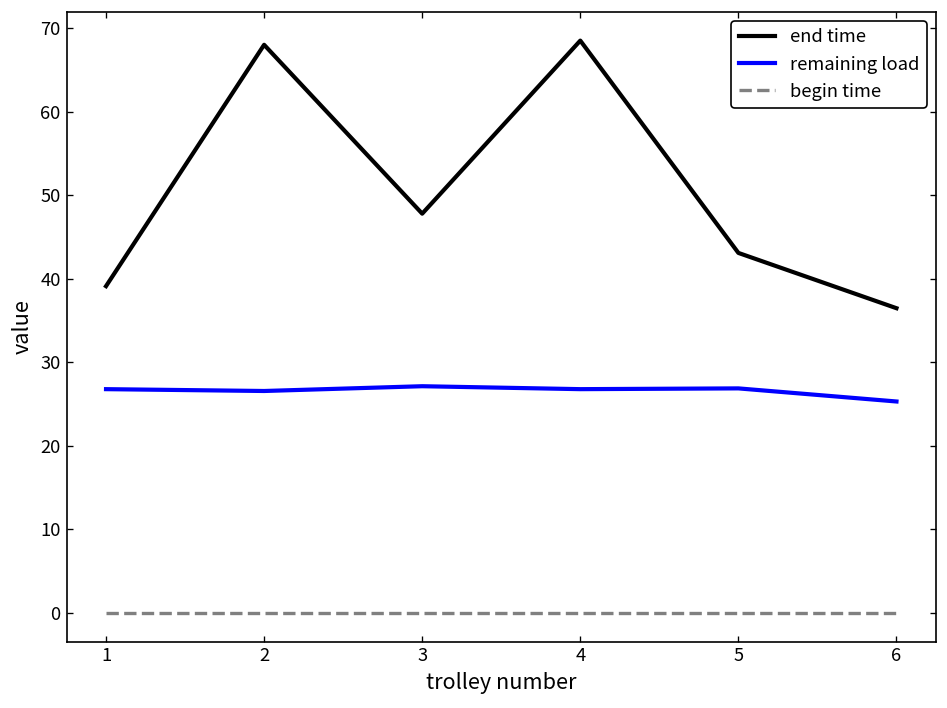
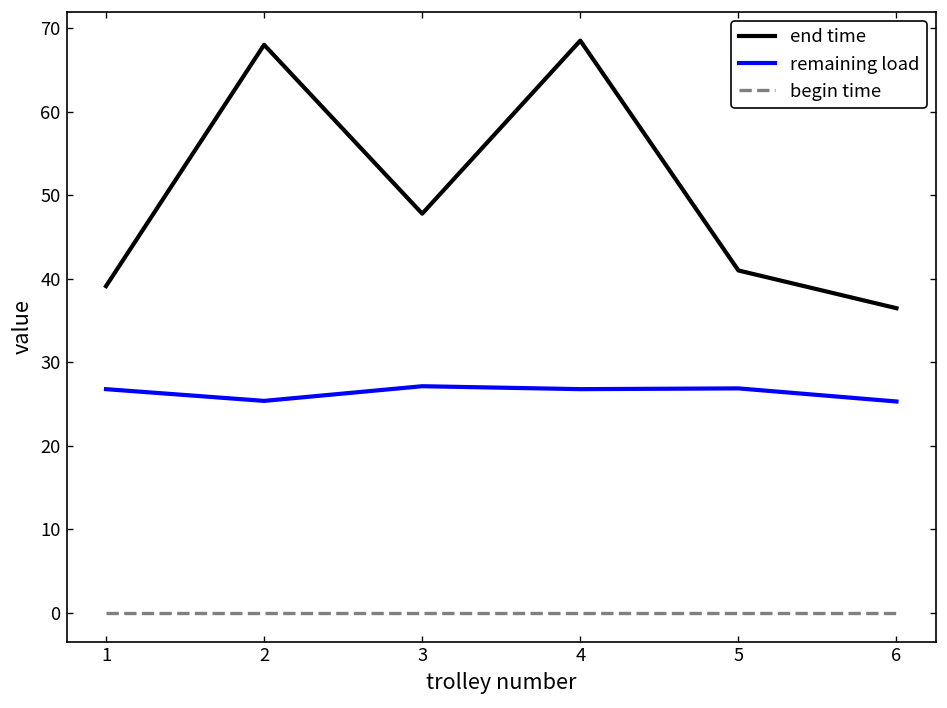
  {
    "end time": {
      "1": 39,
      "2": 68,
      "3": 48,
      "4": 69,
-     "5": 43,
+     "5": 41,
      "6": 36
    },
    "remaining load": {
      "1": 27,
-     "2": 27,
+     "2": 25,
      "3": 27,
      "4": 27,
      "5": 27,
      "6": 25
    },
    "begin time": {
      "1": 0,
      "2": 0,
      "3": 0,
      "4": 0,
      "5": 0,
      "6": 0
    }
  }
